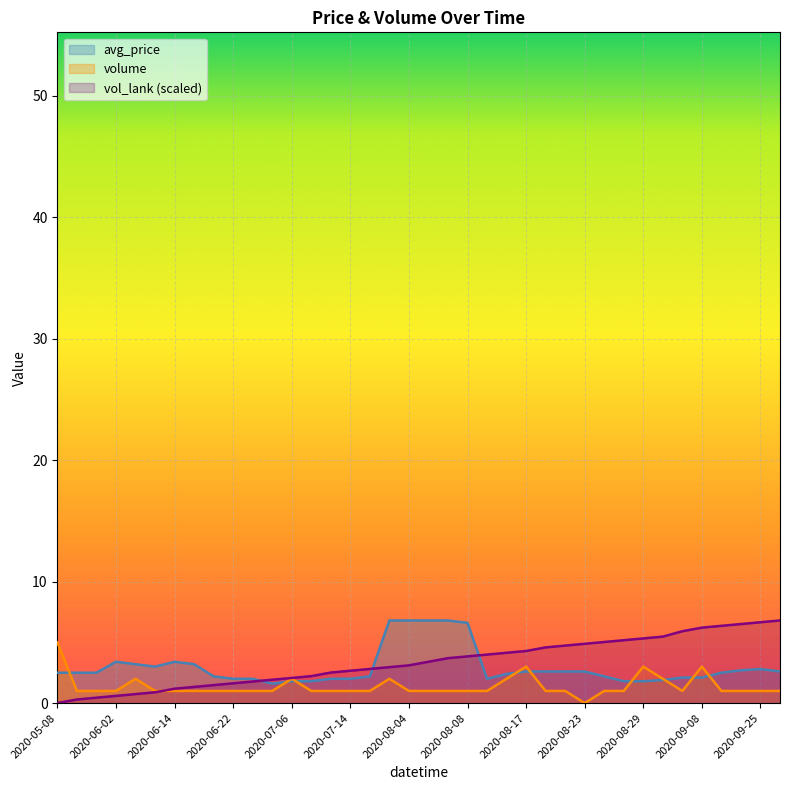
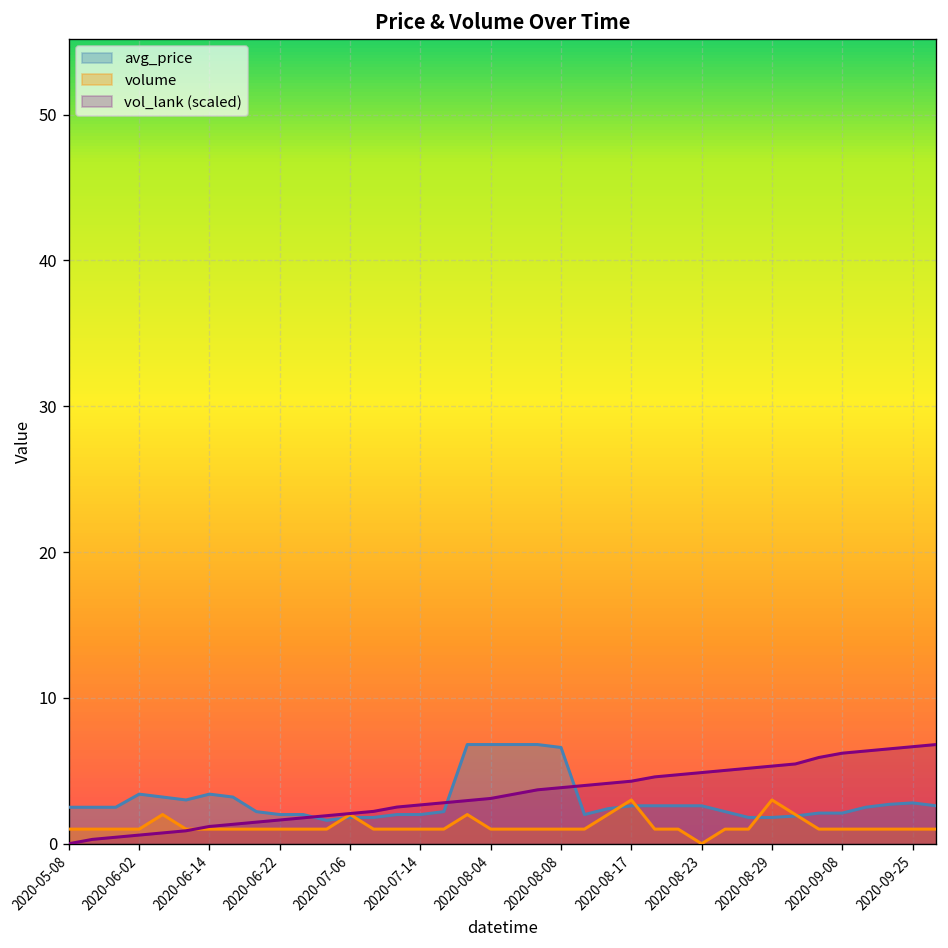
  {
    "volume": {
-     "2020-05-08": 5,
+     "2020-05-08": 1,
      "2020-06-02": 1,
      "2020-06-22": 1,
      "2020-07-14": 1,
      "2020-08-04": 1,
      "2020-08-08": 1,
      "2020-08-17": 3,
      "2020-08-23": 0,
      "2020-08-29": 3,
-     "2020-09-08": 3,
+     "2020-09-08": 1,
      "2020-09-25": 1
    }
  }
